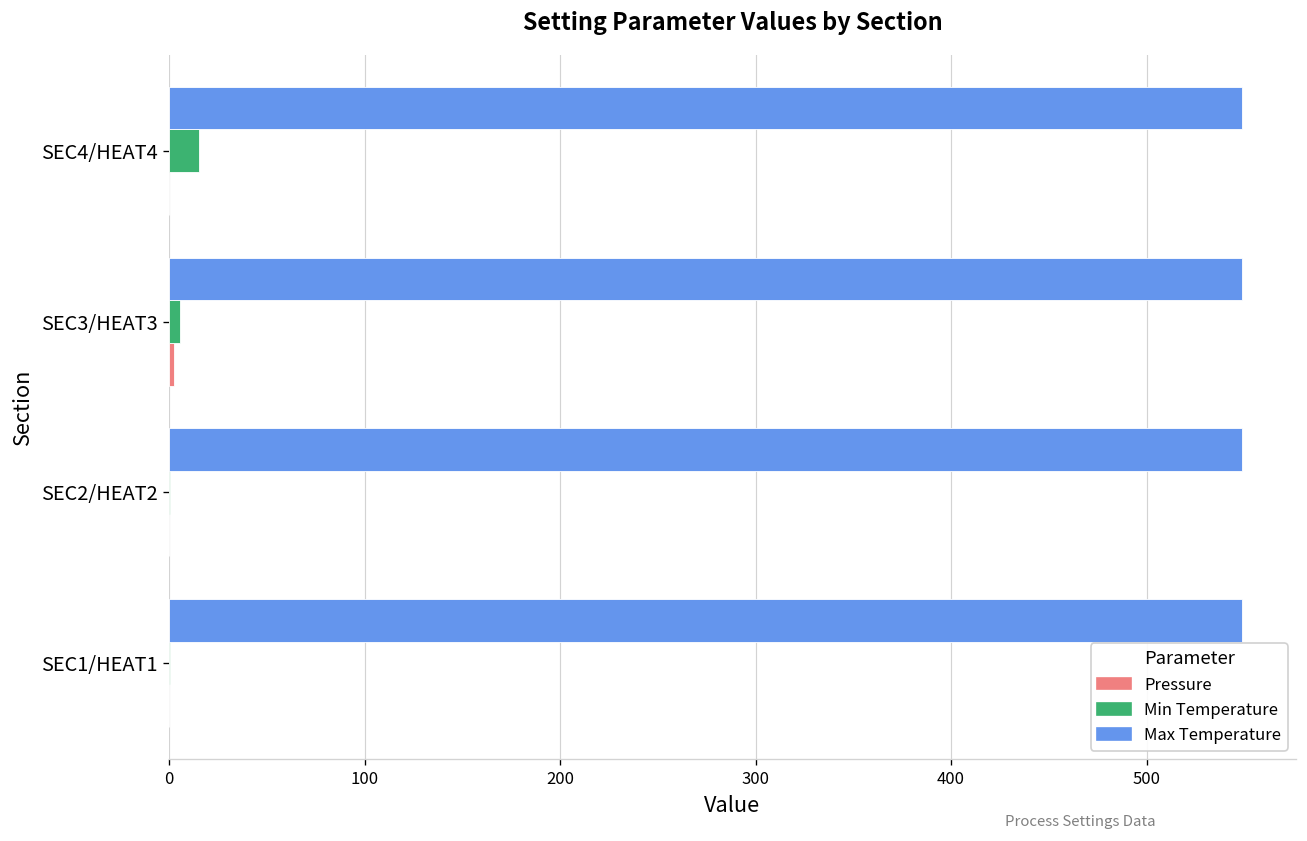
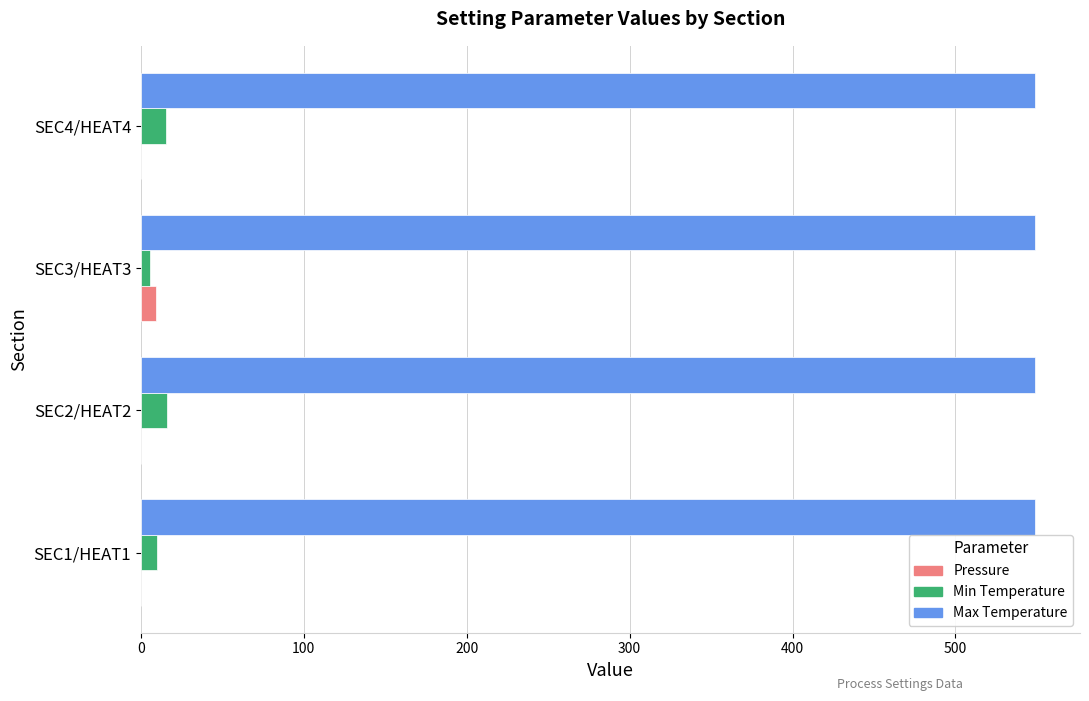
  {
    "Pressure": {
      "SEC4/HEAT4": 0,
-     "SEC3/HEAT3": 2,
+     "SEC3/HEAT3": 9,
      "SEC2/HEAT2": 0,
      "SEC1/HEAT1": 0
    },
    "Min Temperature": {
      "SEC4/HEAT4": 15,
      "SEC3/HEAT3": 6,
-     "SEC2/HEAT2": 0,
-     "SEC1/HEAT1": 1
+     "SEC2/HEAT2": 16,
+     "SEC1/HEAT1": 10
    },
    "Max Temperature": {
      "SEC4/HEAT4": 549,
      "SEC3/HEAT3": 549,
      "SEC2/HEAT2": 549,
      "SEC1/HEAT1": 549
    }
  }
